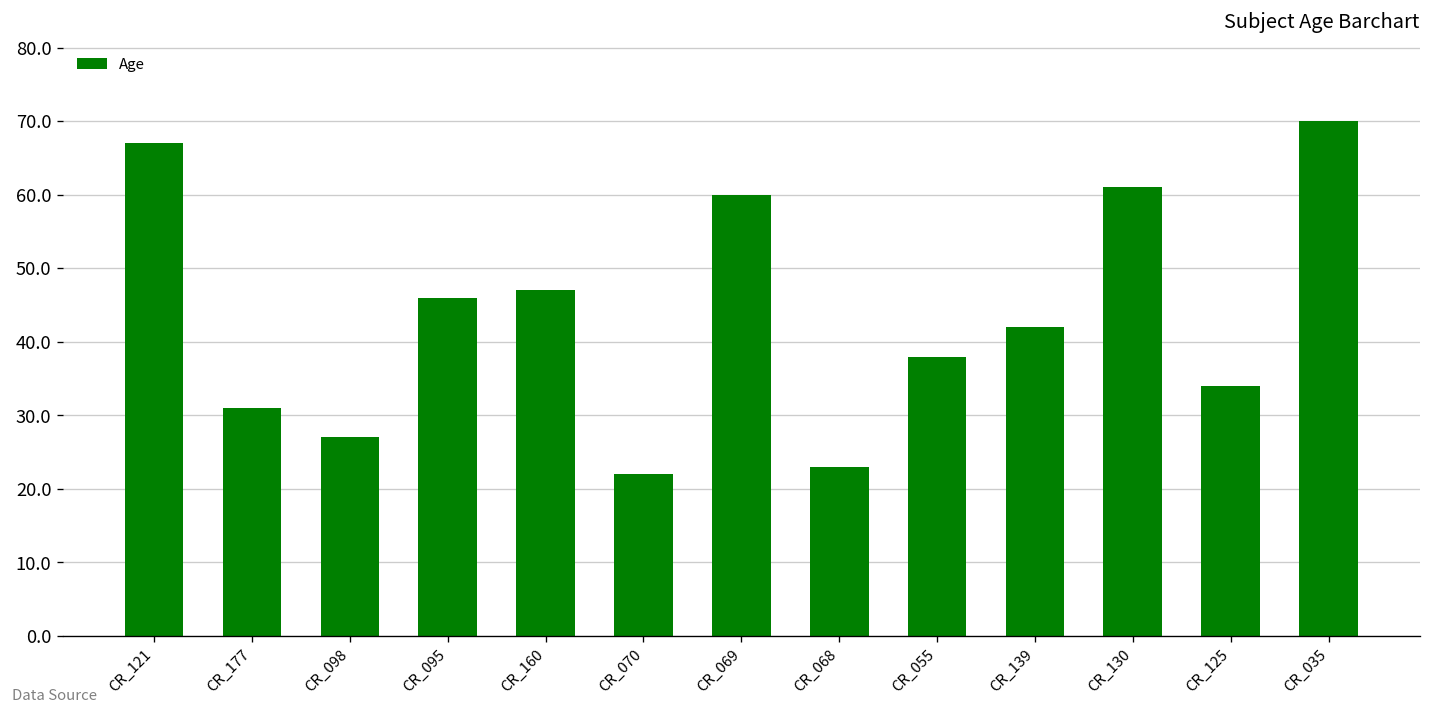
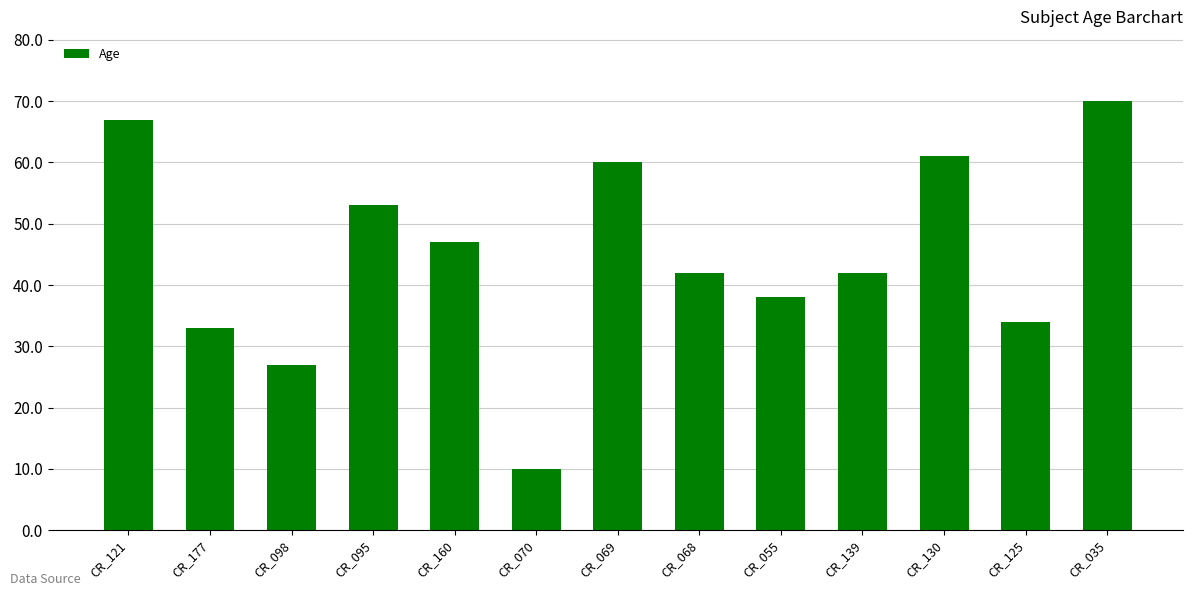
  {
    "CR_121": 67,
-   "CR_177": 31,
+   "CR_177": 33,
    "CR_098": 27,
-   "CR_095": 46,
+   "CR_095": 53,
    "CR_160": 47,
-   "CR_070": 22,
+   "CR_070": 10,
    "CR_069": 60,
-   "CR_068": 23,
+   "CR_068": 42,
    "CR_055": 38,
    "CR_139": 42,
    "CR_130": 61,
    "CR_125": 34,
    "CR_035": 70
  }
